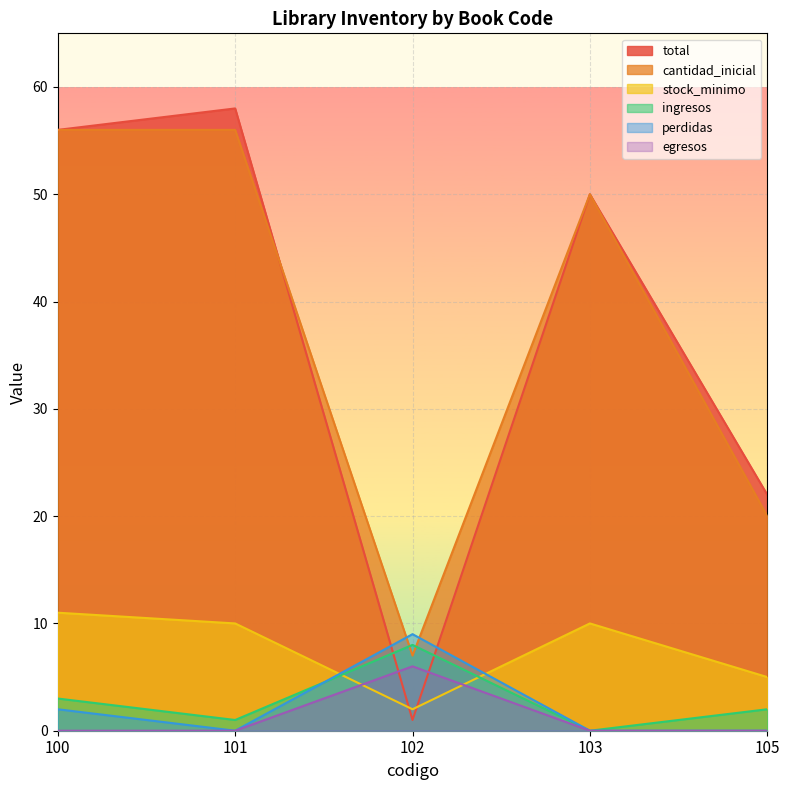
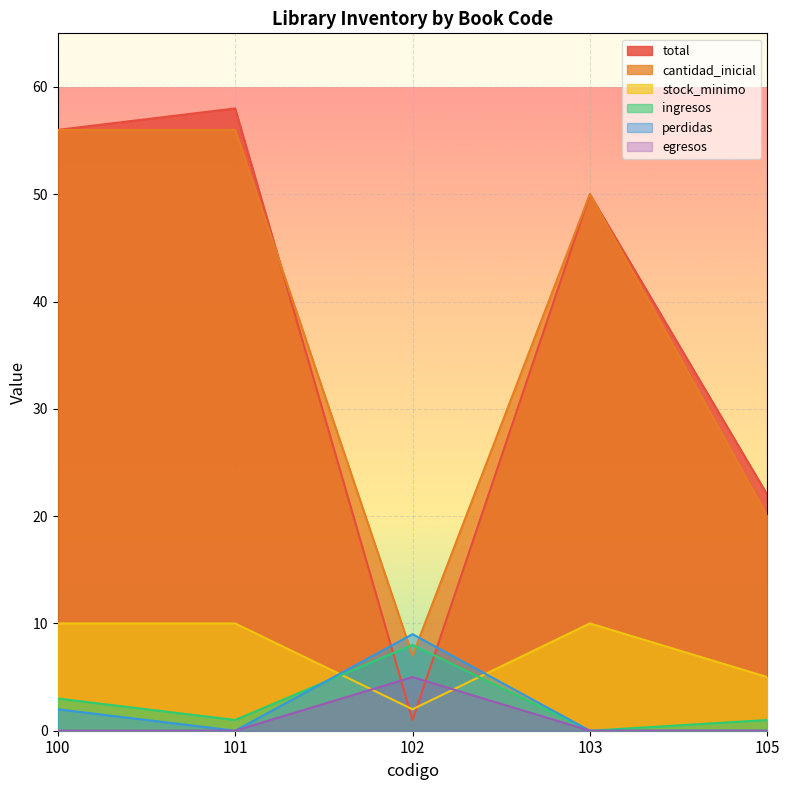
  {
    "stock_minimo": {
-     "100": 11,
+     "100": 10,
      "101": 10,
      "102": 2,
      "103": 10,
      "105": 5
    },
    "ingresos": {
      "100": 3,
      "101": 1,
      "102": 8,
-     "105": 2
+     "105": 1
    },
    "perdidas": {
      "100": 2,
      "102": 9
    },
    "egresos": {
      "100": 0,
-     "102": 6
+     "102": 5
    }
  }
